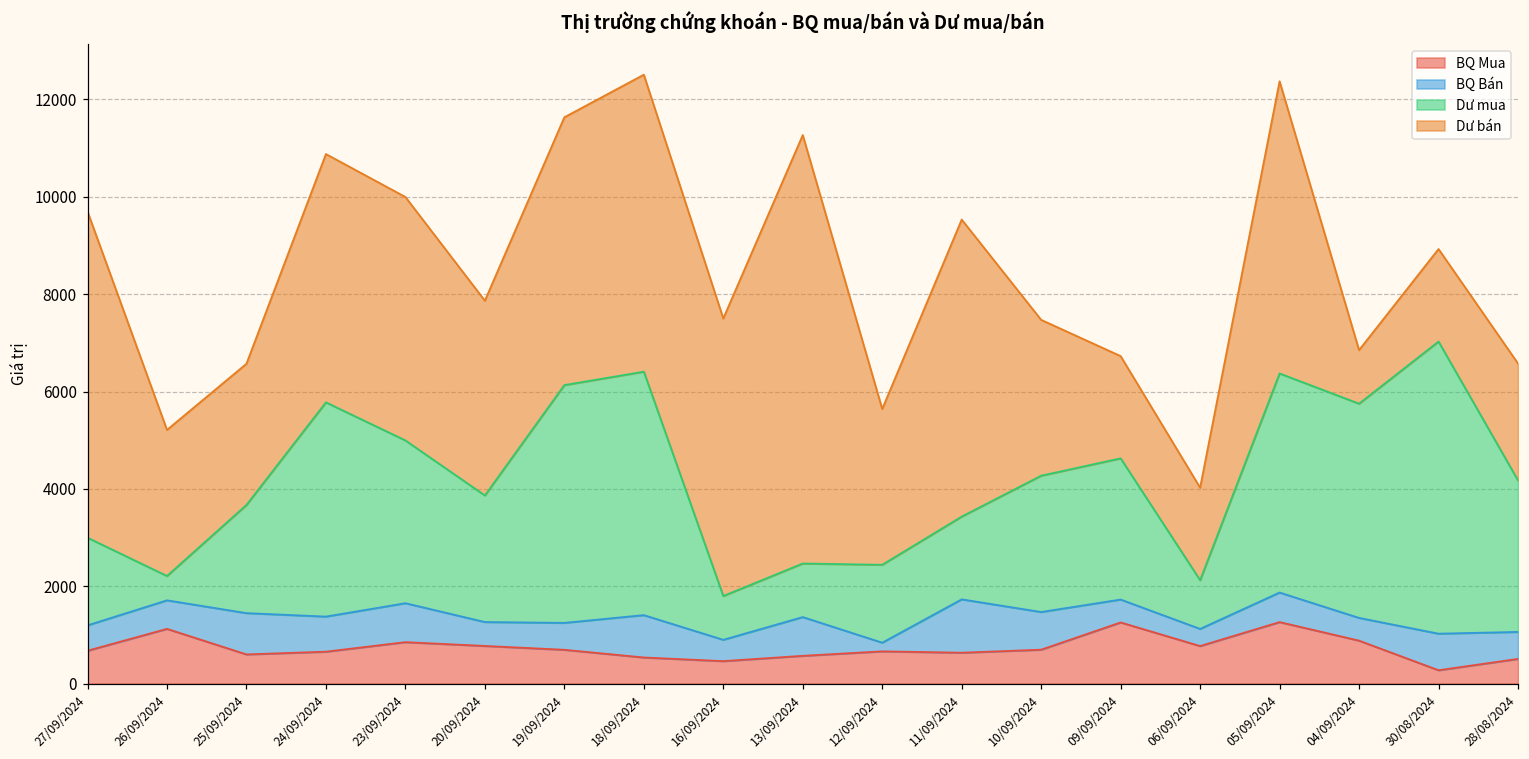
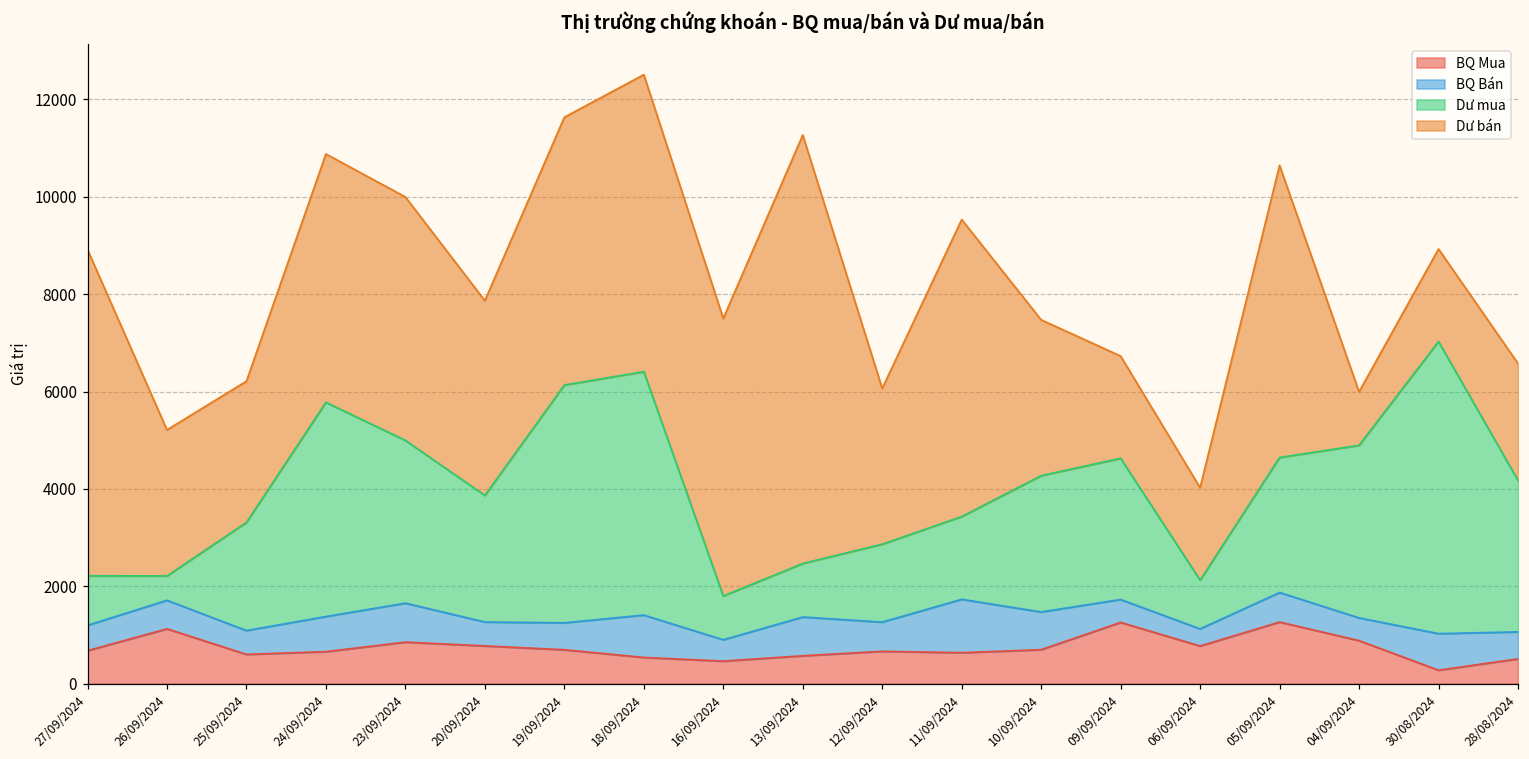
  {
    "BQ Bán": {
      "27/09/2024": 500,
      "26/09/2024": 600,
-     "25/09/2024": 800,
+     "25/09/2024": 500,
      "24/09/2024": 700,
      "23/09/2024": 800,
      "20/09/2024": 500,
      "19/09/2024": 600,
      "18/09/2024": 900,
      "16/09/2024": 400,
      "13/09/2024": 800,
-     "12/09/2024": 200,
+     "12/09/2024": 600,
      "11/09/2024": 1100,
      "10/09/2024": 800,
      "09/09/2024": 500,
      "06/09/2024": 400,
      "05/09/2024": 600,
      "04/09/2024": 500,
      "30/08/2024": 800,
      "28/08/2024": 600
    },
    "Dư mua": {
-     "27/09/2024": 1800,
+     "27/09/2024": 1000,
      "26/09/2024": 500,
      "25/09/2024": 2200,
      "24/09/2024": 4400,
      "23/09/2024": 3300,
      "20/09/2024": 2600,
      "19/09/2024": 4900,
      "18/09/2024": 5000,
      "16/09/2024": 900,
      "13/09/2024": 1100,
      "12/09/2024": 1600,
      "11/09/2024": 1700,
      "10/09/2024": 2800,
      "09/09/2024": 2900,
      "06/09/2024": 1000,
-     "05/09/2024": 4500,
-     "04/09/2024": 4400,
+     "05/09/2024": 2800,
+     "04/09/2024": 3500,
      "30/08/2024": 6000,
      "28/08/2024": 3100
    }
  }
